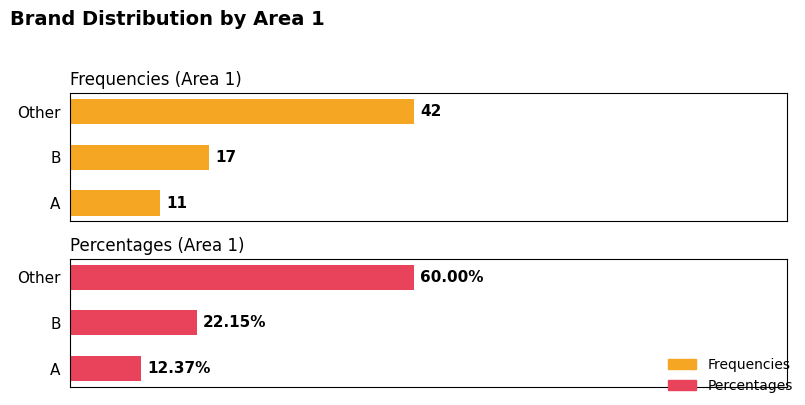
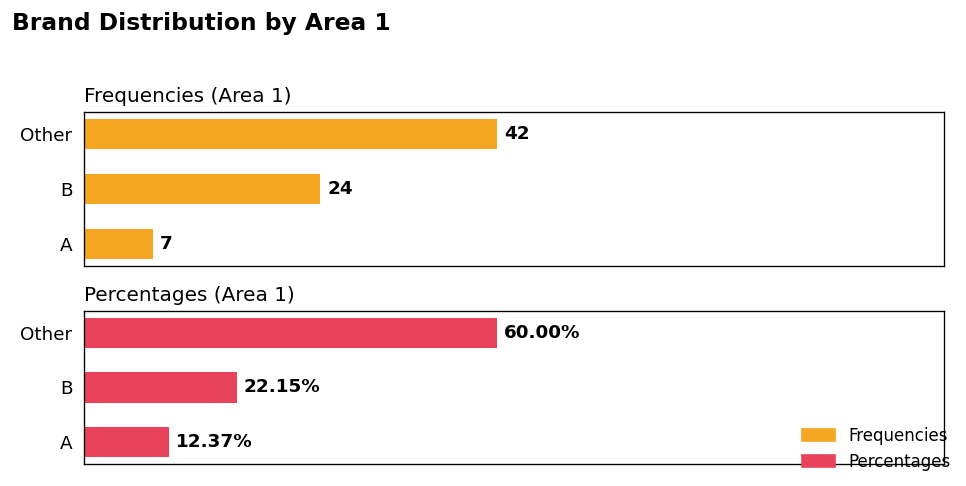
  {
    "Frequencies (Area 1)": {
      "Other": "42",
-     "B": "17",
-     "A": "11"
+     "B": "24",
+     "A": "7"
    },
    "Percentages (Area 1)": {
      "Other": "60.00%",
      "B": "22.15%",
      "A": "12.37%"
    }
  }
